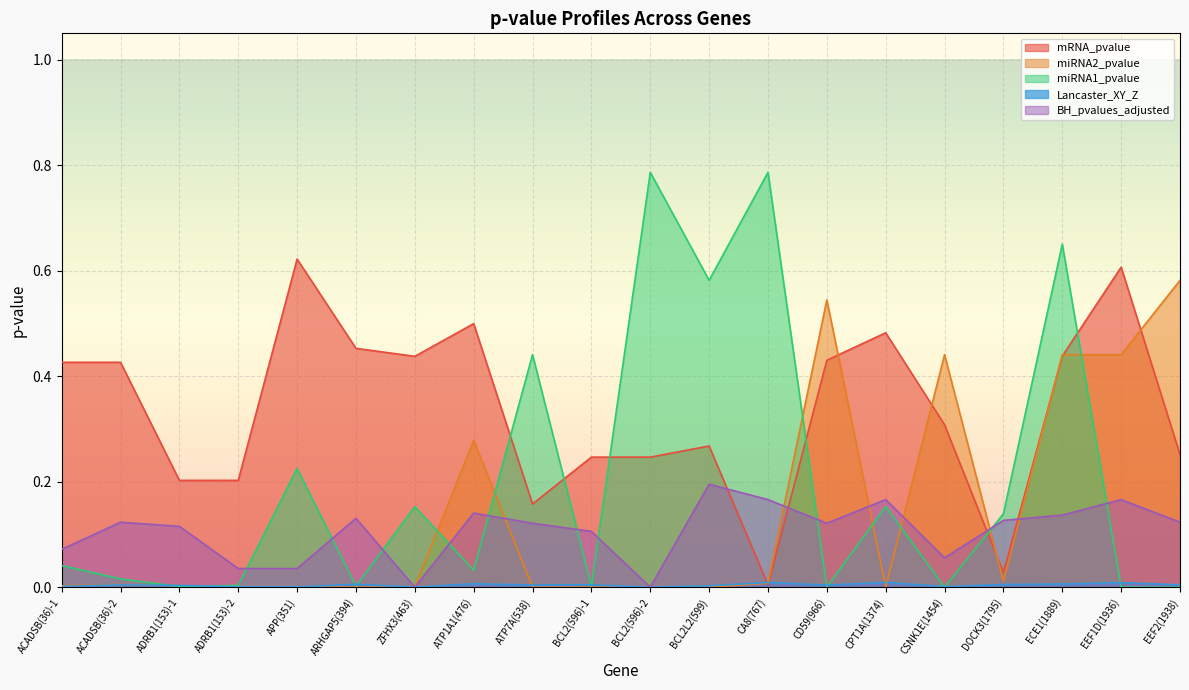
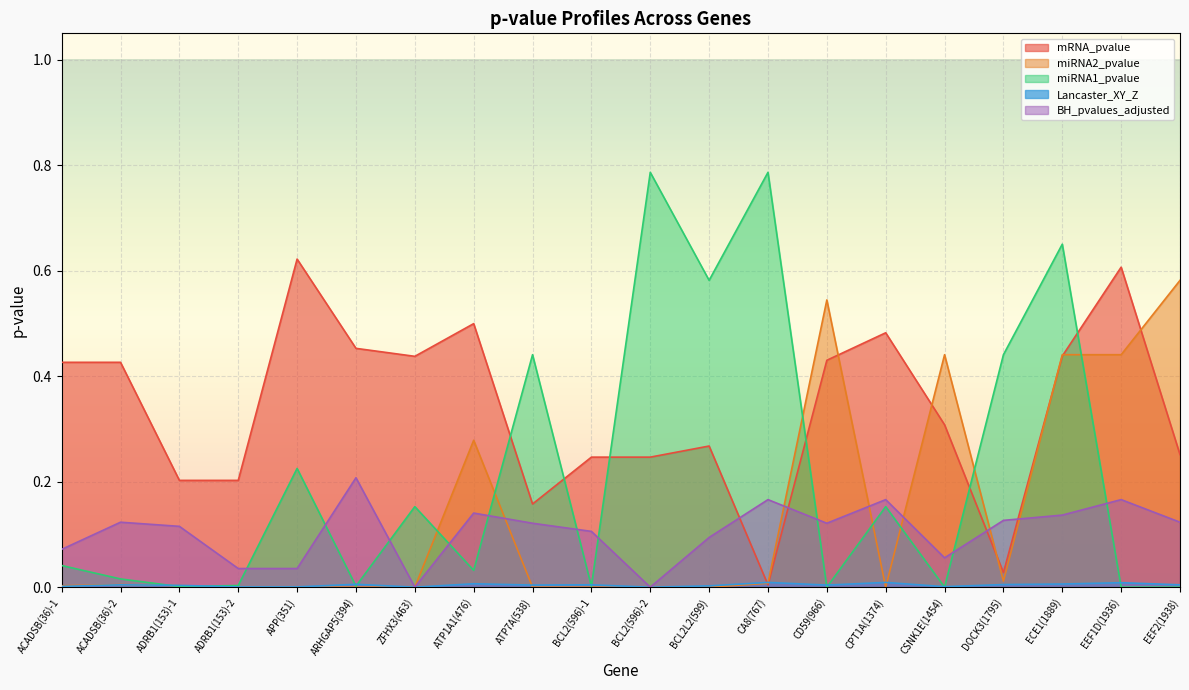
  {
    "miRNA1_pvalue": {
      "ACADSB(36)-1": 0.04,
      "ACADSB(36)-2": 0.02,
      "APP(351)": 0.23,
      "ZFHX3(463)": 0.15,
      "ATP1A1(476)": 0.03,
      "ATP7A(538)": 0.44,
      "BCL2(596)-2": 0.79,
      "BCL2L2(599)": 0.58,
      "CA8(767)": 0.79,
      "CPT1A(1374)": 0.15,
-     "DOCK3(1795)": 0.14,
+     "DOCK3(1795)": 0.44,
      "ECE1(1889)": 0.65,
      "EEF1D(1936)": 0.00
    },
    "Lancaster_XY_Z": {
      "ATP1A1(476)": 0.01,
      "CPT1A(1374)": 0.01,
      "DOCK3(1795)": 0.01,
      "ECE1(1889)": 0.01,
      "EEF1D(1936)": 0.01
    },
    "BH_pvalues_adjusted": {
      "ACADSB(36)-1": 0.07,
      "ACADSB(36)-2": 0.12,
      "ADRB1(153)-1": 0.12,
      "ADRB1(153)-2": 0.04,
      "APP(351)": 0.04,
-     "ARHGAP5(394)": 0.13,
+     "ARHGAP5(394)": 0.21,
      "ATP1A1(476)": 0.14,
      "ATP7A(538)": 0.12,
      "BCL2(596)-1": 0.11,
-     "BCL2L2(599)": 0.20,
+     "BCL2L2(599)": 0.09,
      "CA8(767)": 0.17,
      "CD59(966)": 0.12,
      "CPT1A(1374)": 0.17,
      "CSNK1E(1454)": 0.06,
      "DOCK3(1795)": 0.13,
      "ECE1(1889)": 0.14,
      "EEF1D(1936)": 0.17,
      "EEF2(1938)": 0.12
    }
  }
